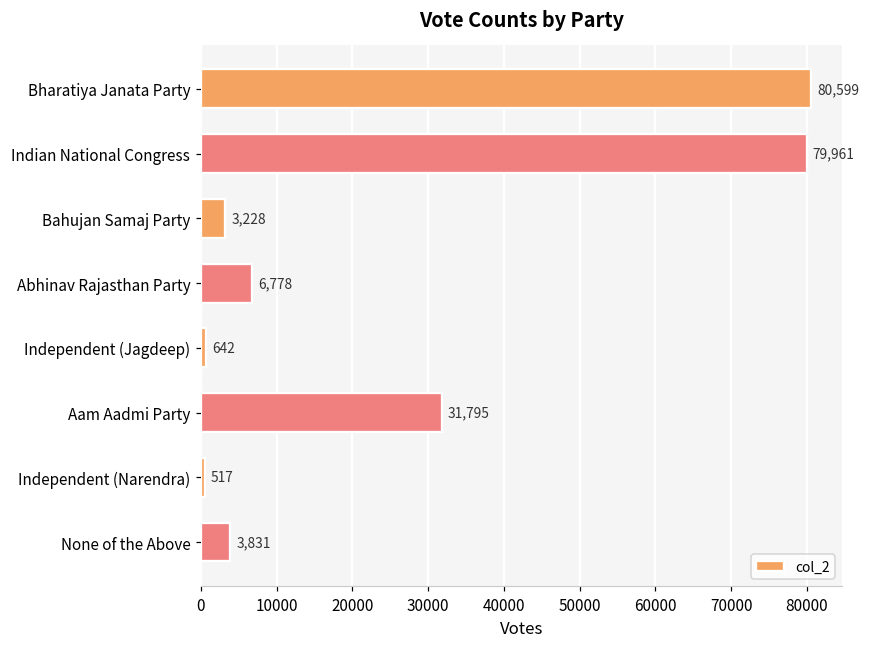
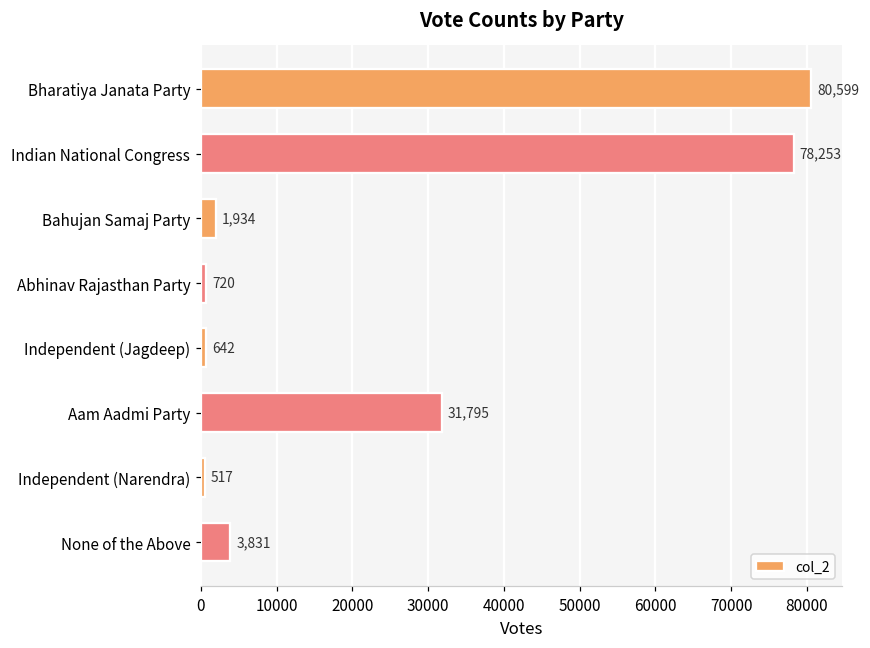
  {
    "Bharatiya Janata Party": "80,599",
-   "Indian National Congress": "79,961",
-   "Bahujan Samaj Party": "3,228",
-   "Abhinav Rajasthan Party": "6,778",
+   "Indian National Congress": "78,253",
+   "Bahujan Samaj Party": "1,934",
+   "Abhinav Rajasthan Party": "720",
    "Independent (Jagdeep)": "642",
    "Aam Aadmi Party": "31,795",
    "Independent (Narendra)": "517",
    "None of the Above": "3,831"
  }
